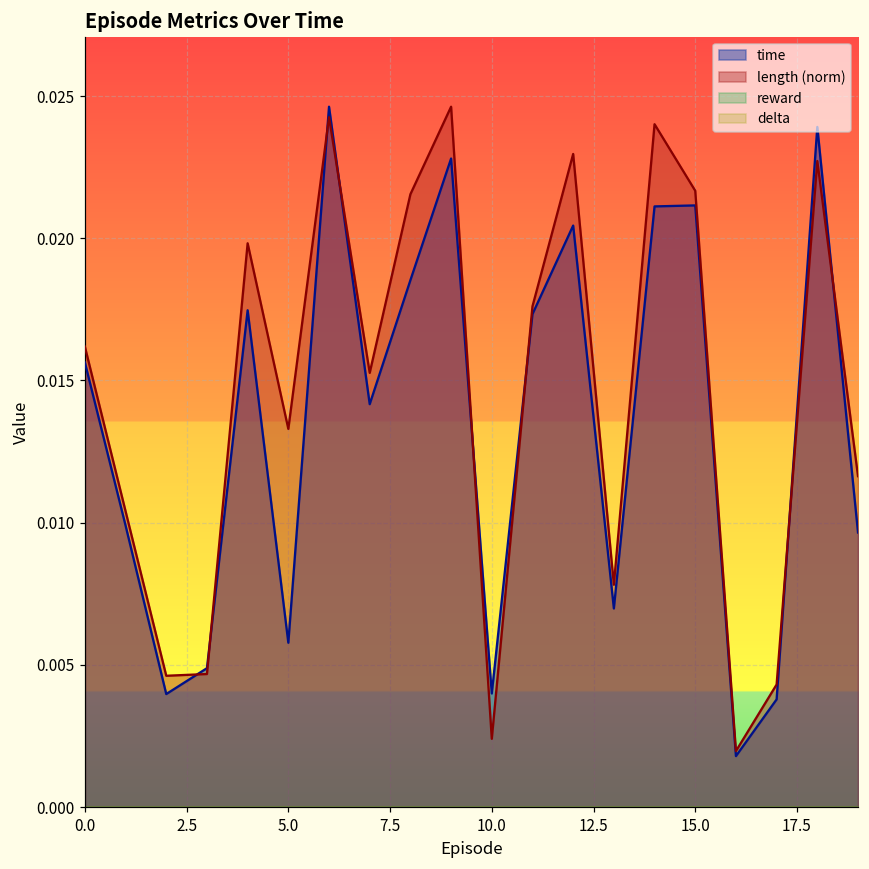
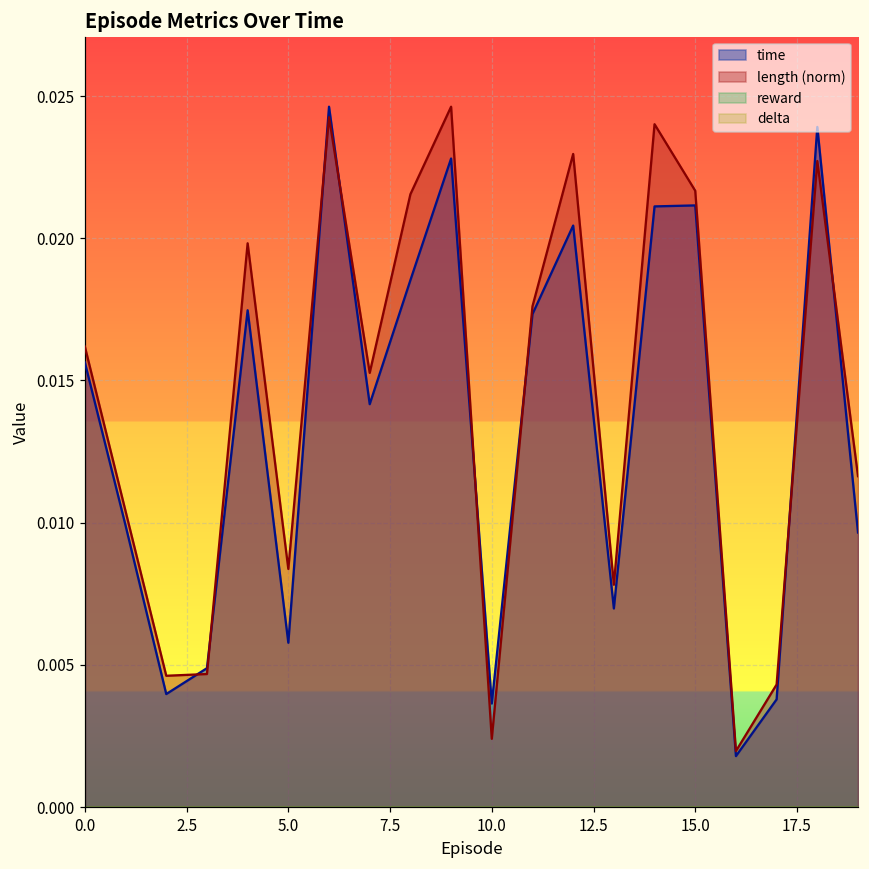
  {
    "time": {
      "0.0": 0.0156,
      "5.0": 0.0058,
-     "10.0": 0.0040,
+     "10.0": 0.0036,
      "15.0": 0.0212
    },
    "length (norm)": {
      "0.0": 0.0162,
-     "5.0": 0.0133,
+     "5.0": 0.0084,
      "10.0": 0.0024,
      "15.0": 0.0217
    },
    "delta": {
      "0.0": 0.0000,
      "5.0": 0.0000,
      "10.0": 0.0000,
      "15.0": 0.0000
    }
  }
